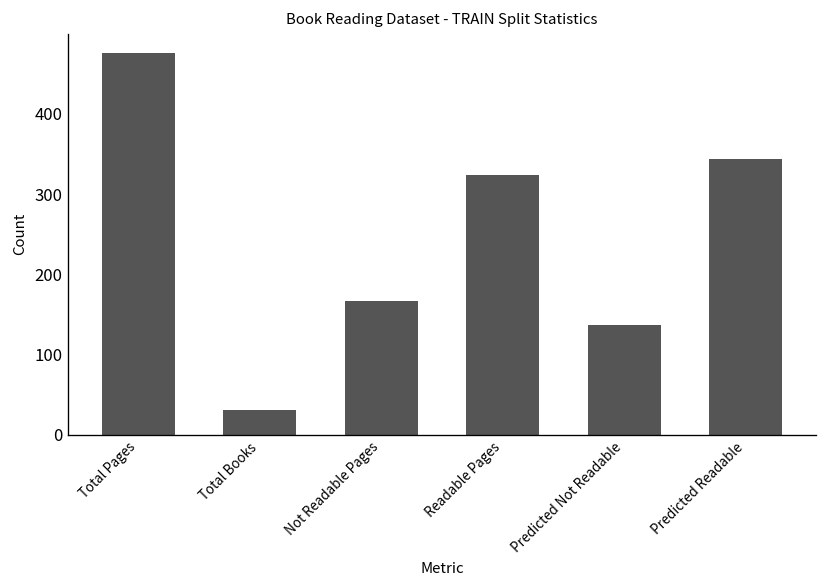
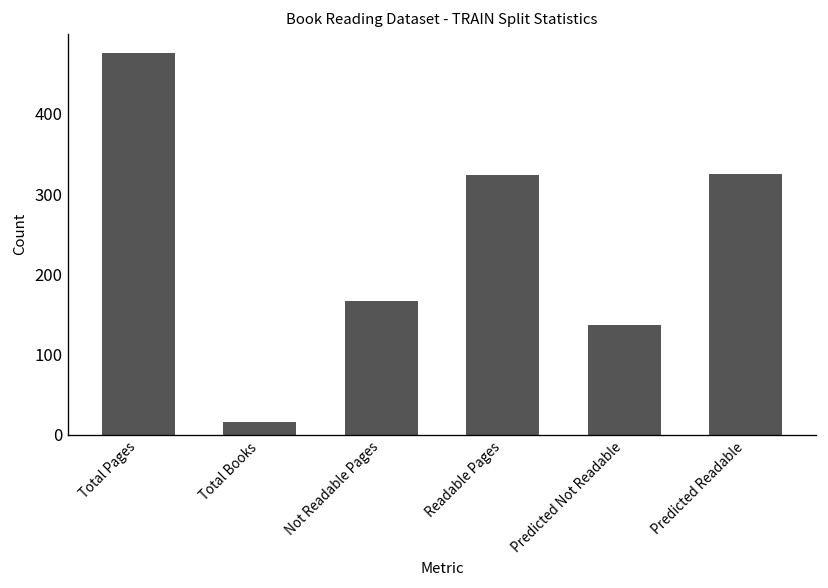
  {
    "Total Pages": 480,
-   "Total Books": 30,
+   "Total Books": 20,
    "Not Readable Pages": 170,
    "Readable Pages": 320,
    "Predicted Not Readable": 140,
-   "Predicted Readable": 340
+   "Predicted Readable": 330
  }
